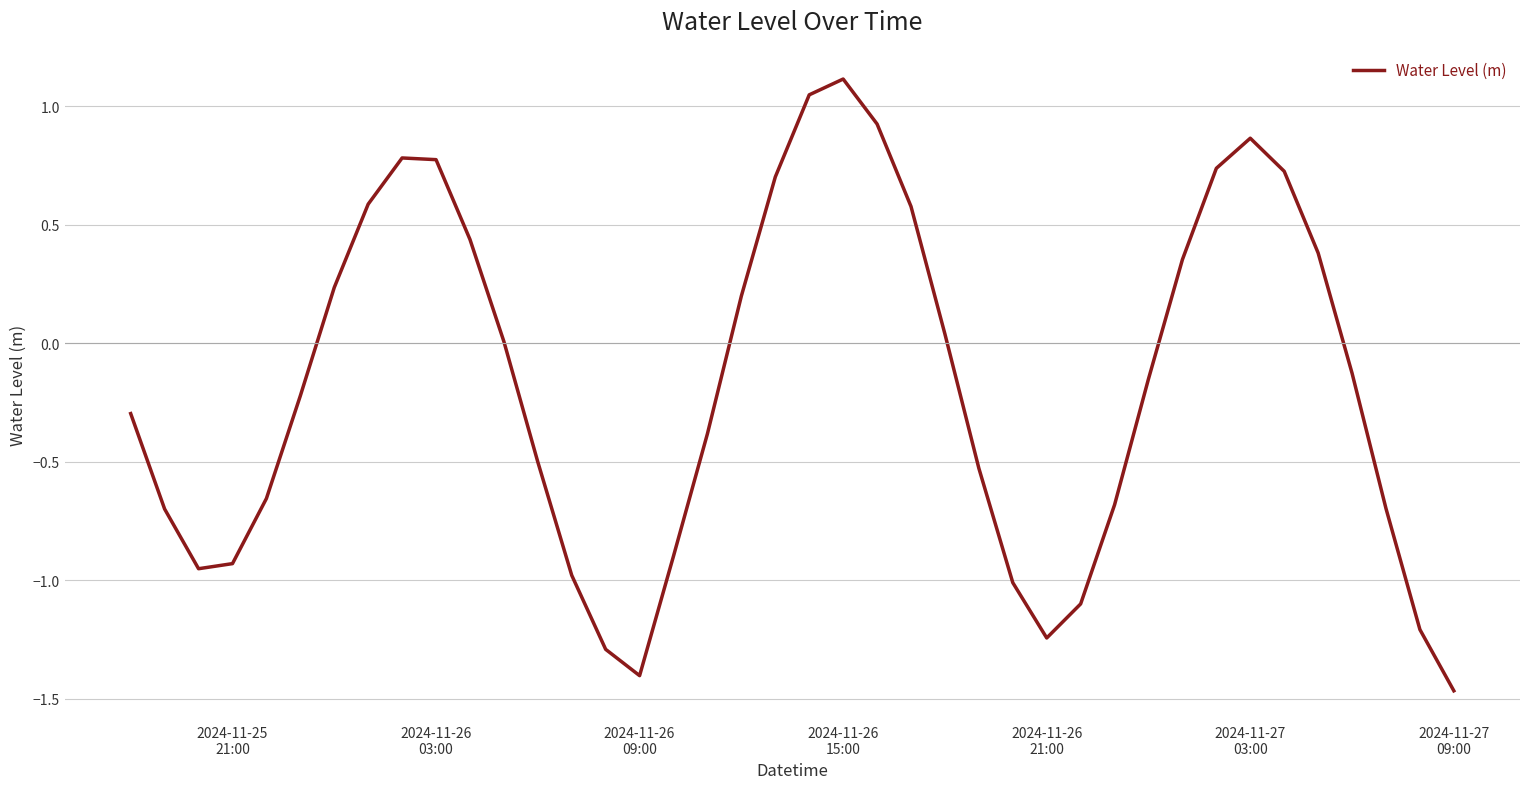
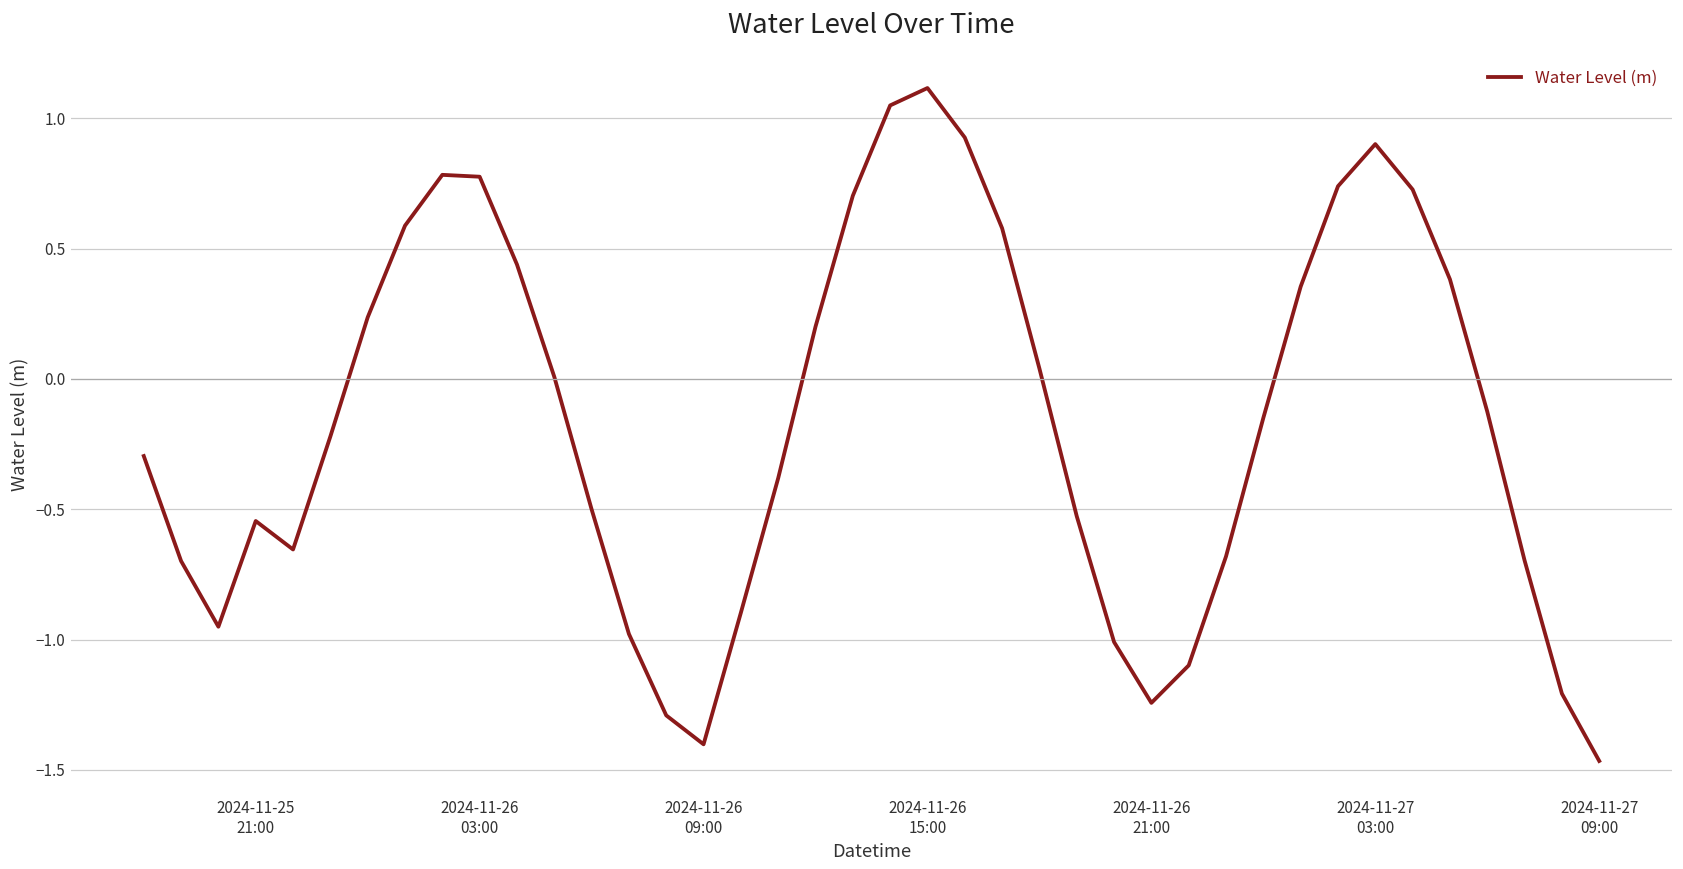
  {
-   "2024-11-25 21:00": -0.93,
+   "2024-11-25 21:00": -0.54,
    "2024-11-26 03:00": 0.78,
    "2024-11-26 09:00": -1.40,
    "2024-11-26 15:00": 1.12,
    "2024-11-26 21:00": -1.24,
-   "2024-11-27 03:00": 0.87,
+   "2024-11-27 03:00": 0.90,
    "2024-11-27 09:00": -1.47
  }
